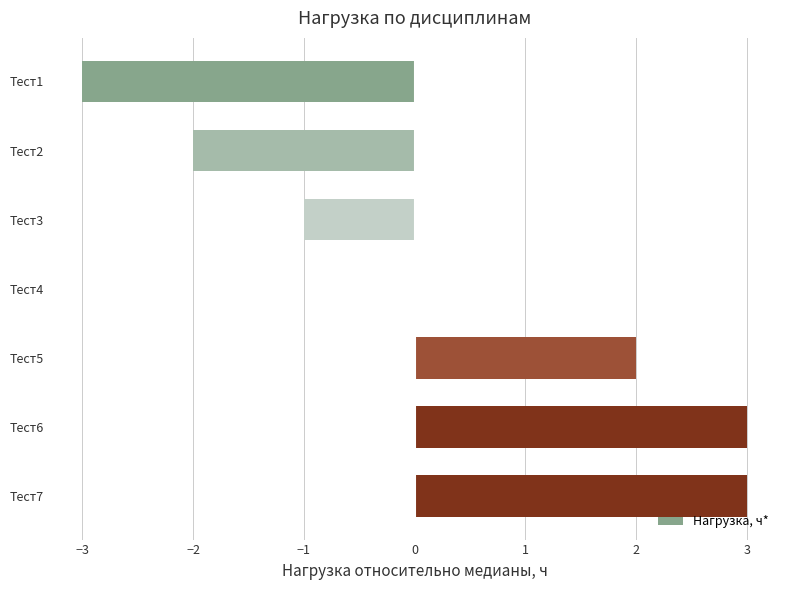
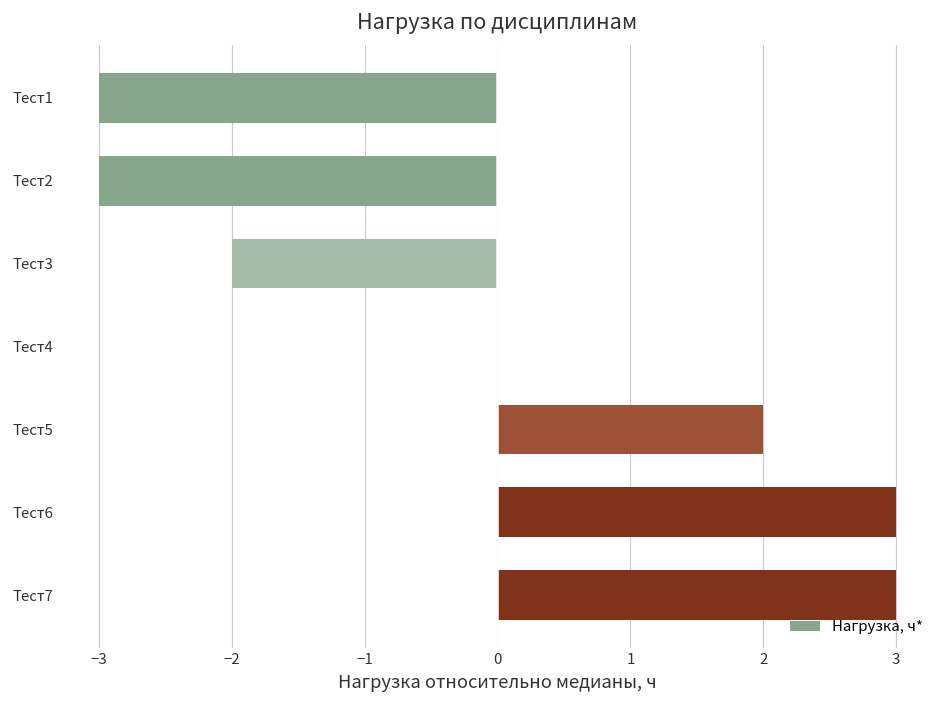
  {
    "Тест1": -3.00,
-   "Тест2": -2.00,
-   "Тест3": -1.00,
+   "Тест2": -3.00,
+   "Тест3": -2.00,
    "Тест4": 0.00,
    "Тест5": 2.00,
    "Тест6": 3.00,
    "Тест7": 3.00
  }
